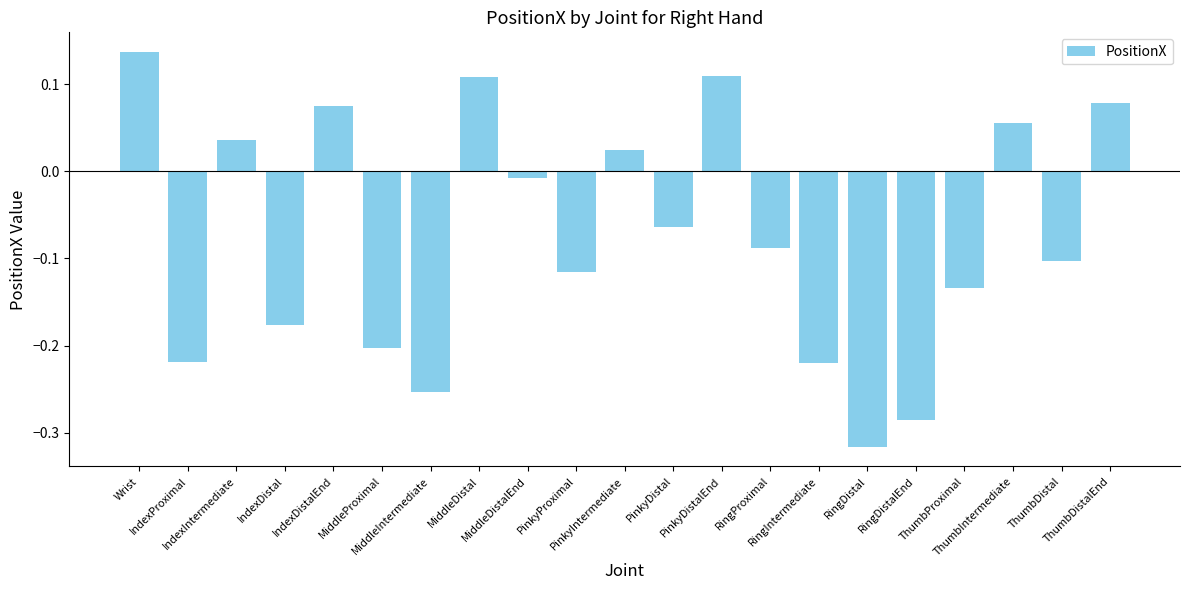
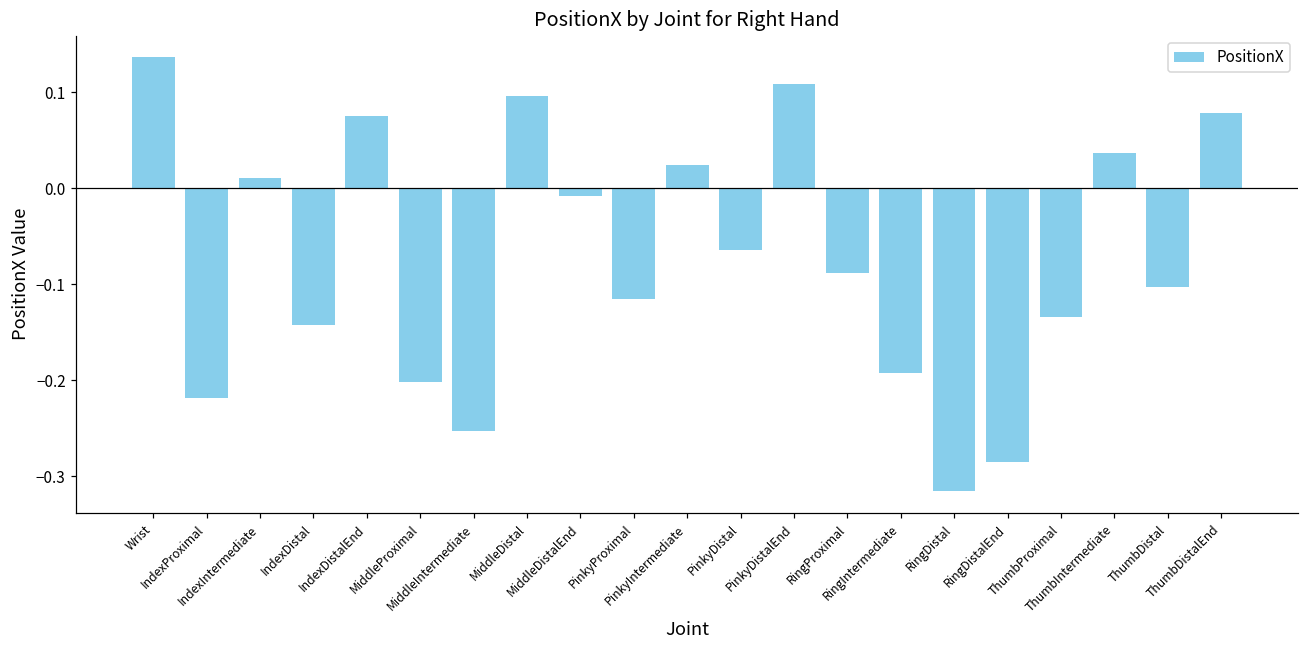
  {
    "Wrist": 0.14,
    "IndexProximal": -0.22,
-   "IndexIntermediate": 0.04,
-   "IndexDistal": -0.18,
+   "IndexIntermediate": 0.01,
+   "IndexDistal": -0.14,
    "IndexDistalEnd": 0.08,
    "MiddleProximal": -0.20,
    "MiddleIntermediate": -0.25,
-   "MiddleDistal": 0.11,
+   "MiddleDistal": 0.10,
    "MiddleDistalEnd": -0.01,
    "PinkyProximal": -0.12,
    "PinkyIntermediate": 0.02,
    "PinkyDistal": -0.06,
    "PinkyDistalEnd": 0.11,
    "RingProximal": -0.09,
-   "RingIntermediate": -0.22,
+   "RingIntermediate": -0.19,
    "RingDistal": -0.32,
    "RingDistalEnd": -0.29,
    "ThumbProximal": -0.13,
-   "ThumbIntermediate": 0.05,
+   "ThumbIntermediate": 0.04,
    "ThumbDistal": -0.10,
    "ThumbDistalEnd": 0.08
  }
